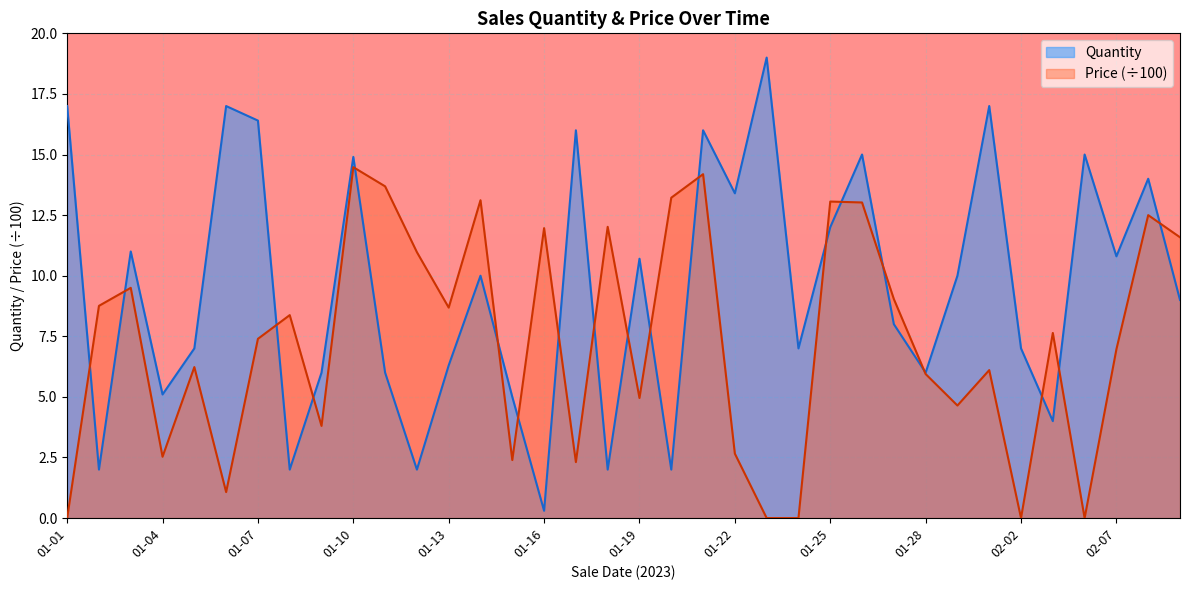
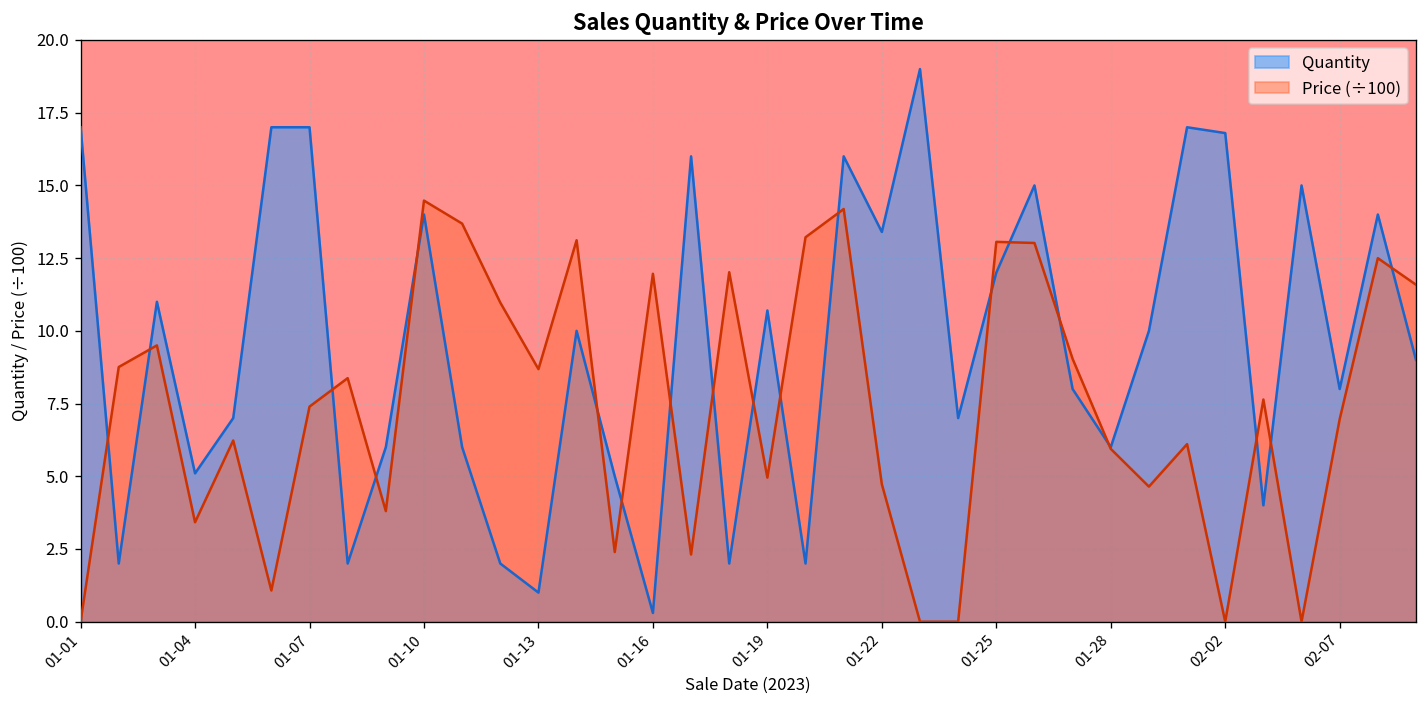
  {
    "Quantity": {
      "01-01": 17.0,
      "01-04": 5.1,
-     "01-07": 16.4,
-     "01-10": 14.9,
-     "01-13": 6.3,
+     "01-07": 17.0,
+     "01-10": 14.0,
+     "01-13": 1.0,
      "01-16": 0.3,
      "01-19": 10.7,
      "01-22": 13.4,
      "01-25": 12.0,
-     "02-02": 7.0,
-     "02-07": 10.8
+     "02-02": 16.8,
+     "02-07": 8.0
    },
    "Price (÷100)": {
      "01-01": 0.0,
-     "01-04": 2.5,
+     "01-04": 3.4,
      "01-07": 7.4,
      "01-10": 14.5,
      "01-13": 8.7,
      "01-16": 12.0,
      "01-19": 5.0,
-     "01-22": 2.7,
+     "01-22": 4.7,
      "01-25": 13.1,
      "02-02": 0.0,
      "02-07": 7.0
    }
  }
